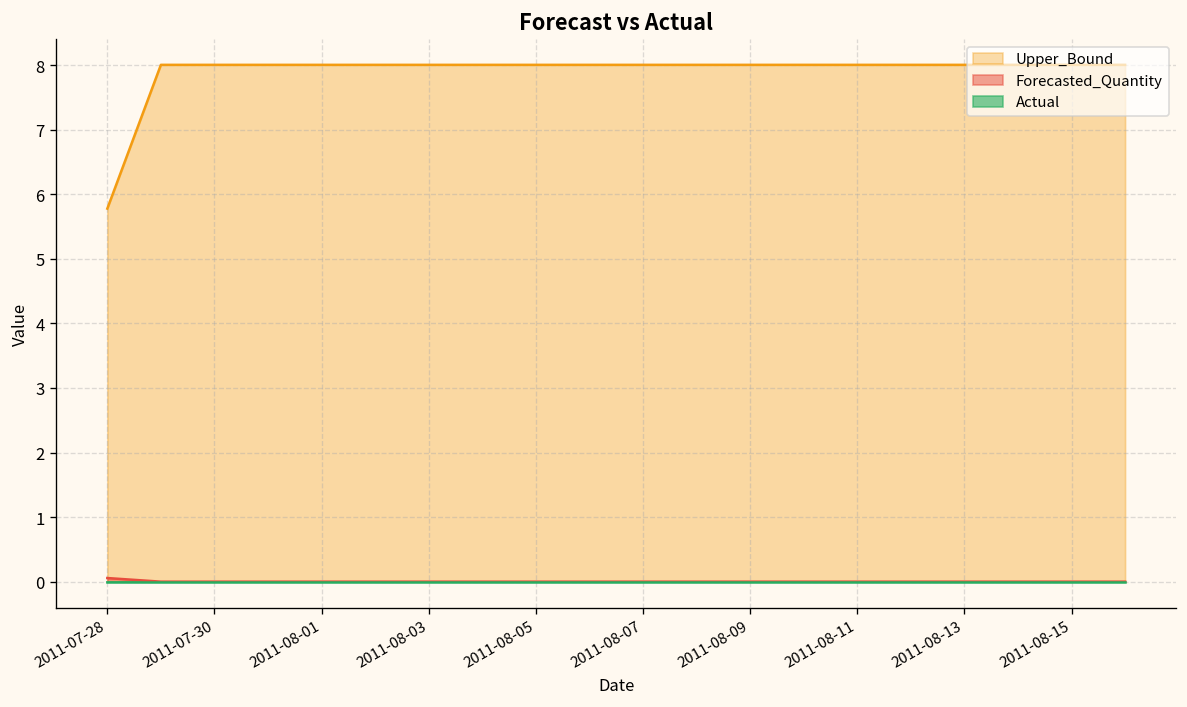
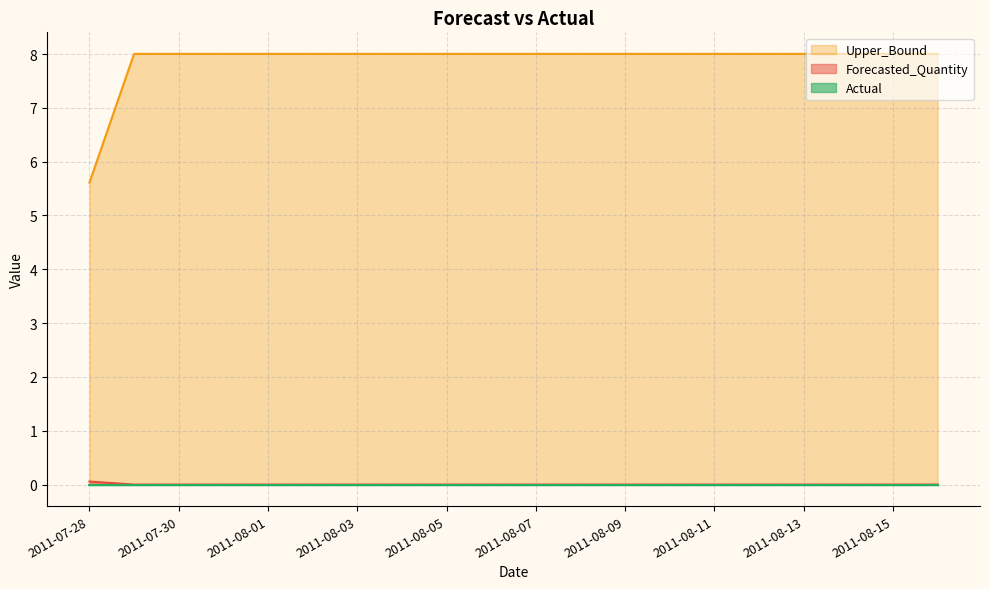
  {
    "Upper_Bound": {
-     "2011-07-28": 5.8,
+     "2011-07-28": 5.6,
      "2011-07-30": 8.0,
      "2011-08-01": 8.0,
      "2011-08-03": 8.0,
      "2011-08-05": 8.0,
      "2011-08-07": 8.0,
      "2011-08-09": 8.0,
      "2011-08-11": 8.0,
      "2011-08-13": 8.0
    },
    "Forecasted_Quantity": {
      "2011-07-28": 0.1
    },
    "Actual": {
      "2011-07-28": 0.0
    }
  }
